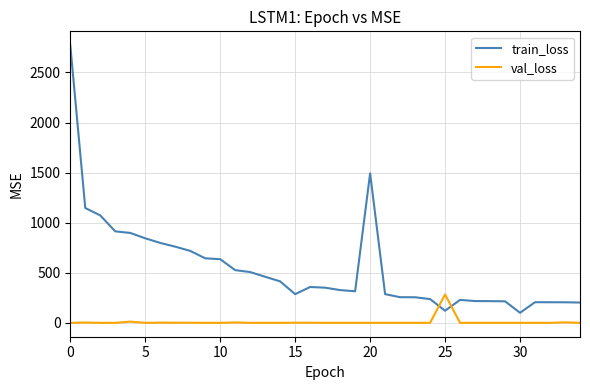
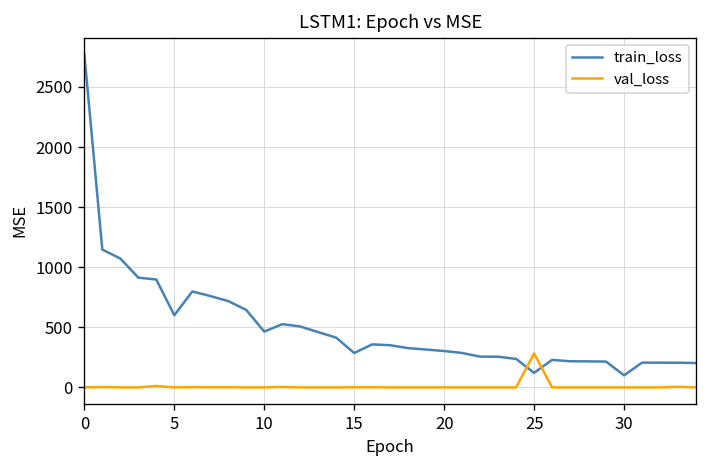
  {
    "train_loss": {
      "0": 2770,
-     "5": 840,
-     "10": 640,
+     "5": 600,
+     "10": 460,
      "15": 290,
-     "20": 1490,
+     "20": 300,
      "25": 120,
      "30": 100
    },
    "val_loss": {
      "0": 0,
      "5": 0,
      "10": 0,
      "15": 0,
      "20": 0,
      "25": 280,
      "30": 0
    }
  }
